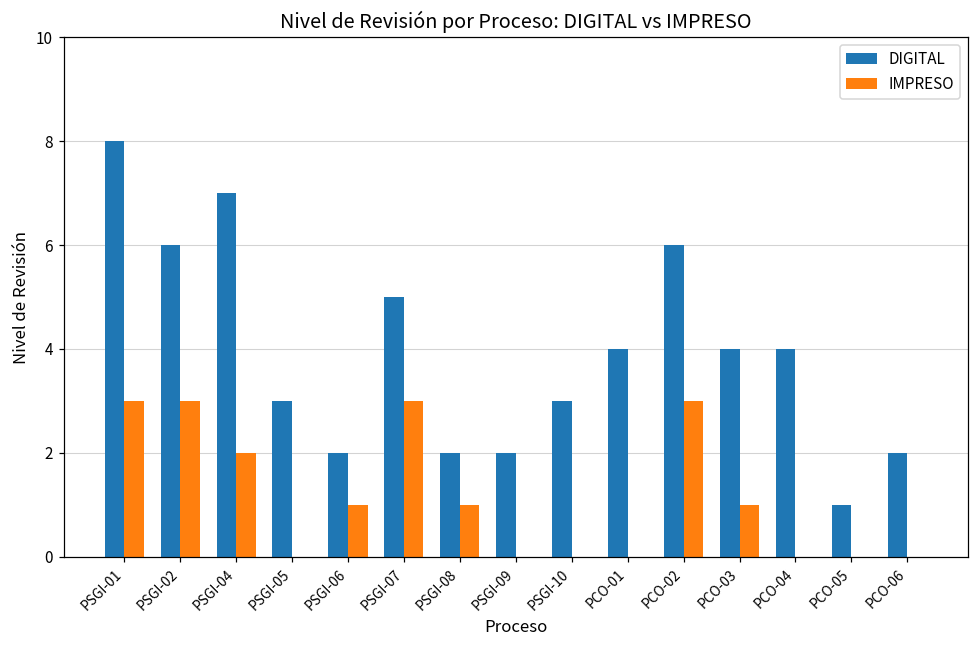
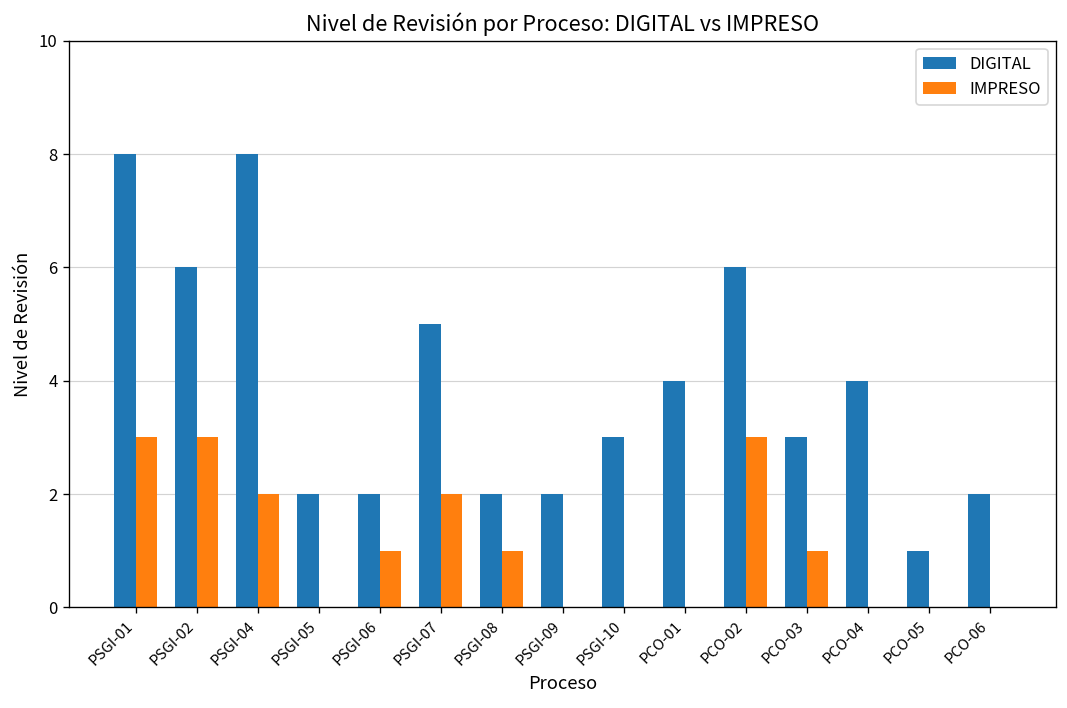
  {
    "DIGITAL": {
      "PSGI-01": 8,
      "PSGI-02": 6,
-     "PSGI-04": 7,
-     "PSGI-05": 3,
+     "PSGI-04": 8,
+     "PSGI-05": 2,
      "PSGI-06": 2,
      "PSGI-07": 5,
      "PSGI-08": 2,
      "PSGI-09": 2,
      "PSGI-10": 3,
      "PCO-01": 4,
      "PCO-02": 6,
-     "PCO-03": 4,
+     "PCO-03": 3,
      "PCO-04": 4,
      "PCO-05": 1,
      "PCO-06": 2
    },
    "IMPRESO": {
      "PSGI-01": 3,
      "PSGI-02": 3,
      "PSGI-04": 2,
      "PSGI-05": 0,
      "PSGI-06": 1,
-     "PSGI-07": 3,
+     "PSGI-07": 2,
      "PSGI-08": 1,
      "PSGI-09": 0,
      "PSGI-10": 0,
      "PCO-01": 0,
      "PCO-02": 3,
      "PCO-03": 1,
      "PCO-04": 0,
      "PCO-05": 0,
      "PCO-06": 0
    }
  }
